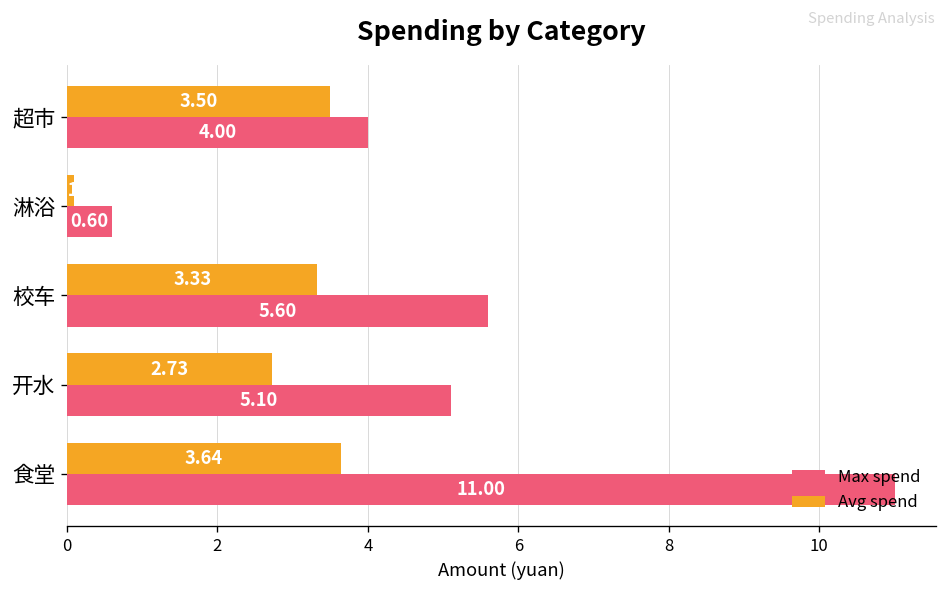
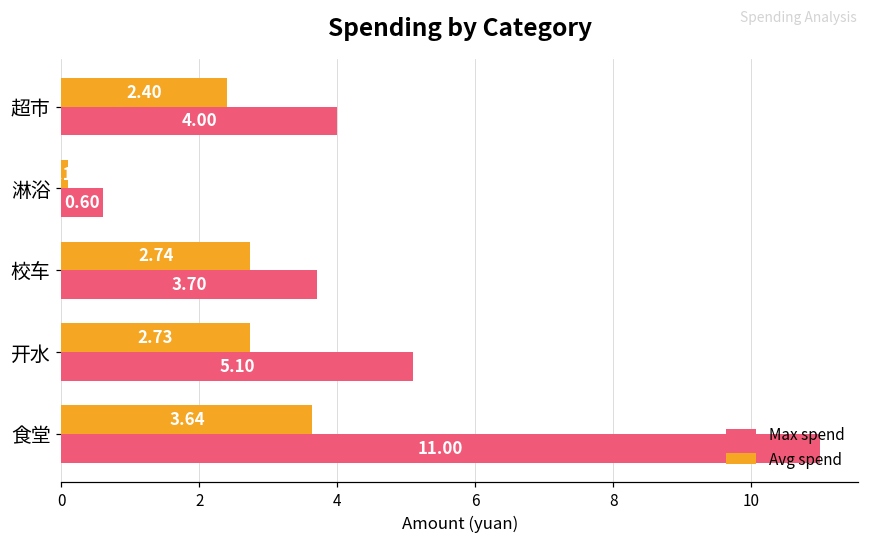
  {
    "Max spend": {
      "超市": 4.00,
      "淋浴": 0.60,
-     "校车": 5.60,
+     "校车": 3.70,
      "开水": 5.10,
      "食堂": 11.00
    },
    "Avg spend": {
-     "超市": 3.50,
-     "校车": 3.33,
+     "超市": 2.40,
+     "校车": 2.74,
      "开水": 2.73,
      "食堂": 3.64
    }
  }
